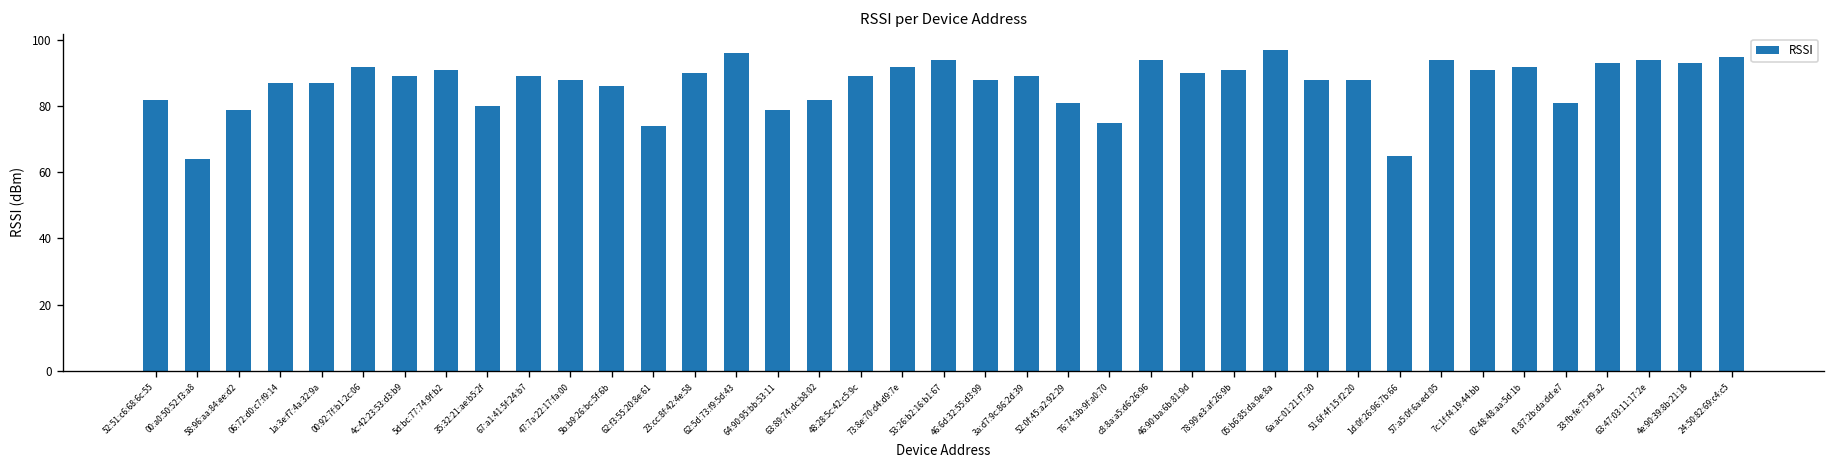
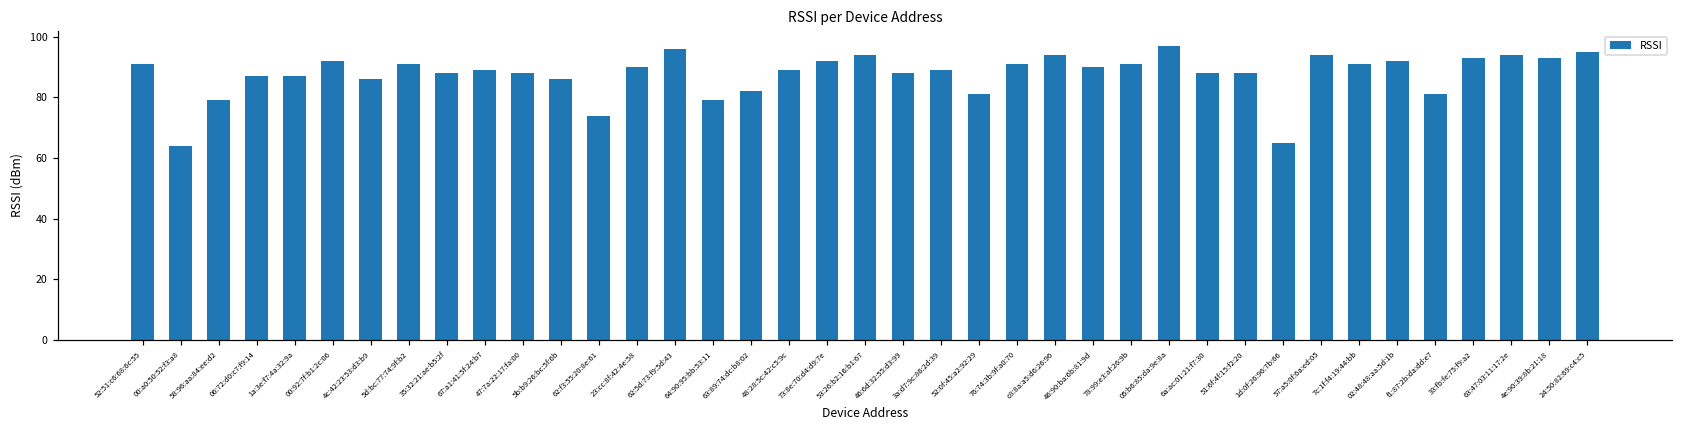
  {
-   "52:51:c6:68:6c:55": 82,
+   "52:51:c6:68:6c:55": 91,
    "00:a0:50:52:f3:a8": 64,
    "58:96:aa:84:ee:d2": 79,
    "06:72:d0:c7:f9:14": 87,
    "1a:3e:f7:4a:32:9a": 87,
    "00:92:7f:b1:2c:06": 92,
-   "4c:42:23:53:d3:b9": 89,
+   "4c:42:23:53:d3:b9": 86,
    "5d:bc:77:74:9f:b2": 91,
-   "35:32:21:ae:b5:2f": 80,
+   "35:32:21:ae:b5:2f": 88,
    "67:a1:41:5f:24:b7": 89,
    "47:7a:22:17:fa:00": 88,
    "5b:b9:26:bc:5f:6b": 86,
    "62:f3:55:20:8e:61": 74,
    "23:cc:8f:42:4e:58": 90,
    "62:5d:73:f9:5d:43": 96,
    "64:90:95:bb:53:11": 79,
    "63:89:74:dc:b8:02": 82,
    "48:28:5c:42:c5:9c": 89,
    "73:8e:70:d4:d9:7e": 92,
    "53:26:b2:16:b1:67": 94,
    "46:6d:32:55:d3:99": 88,
    "3a:d7:9c:86:2d:39": 89,
    "52:0f:45:a2:92:29": 81,
-   "76:74:3b:9f:a0:70": 75,
+   "76:74:3b:9f:a0:70": 91,
    "c8:8a:a5:d6:26:96": 94,
    "46:90:ba:6b:81:9d": 90,
    "78:99:e3:af:26:9b": 91,
    "05:b6:85:da:9e:8a": 97,
    "6a:ac:01:21:f7:30": 88,
    "51:6f:4f:15:f2:20": 88,
    "1d:0f:26:96:7b:66": 65,
    "57:a5:0f:6a:ed:05": 94,
    "7c:1f:f4:19:44:bb": 91,
    "02:48:48:aa:5d:1b": 92,
    "f1:87:2b:da:dd:e7": 81,
    "33:fb:fe:75:f9:a2": 93,
    "63:47:03:11:17:2e": 94,
    "4e:90:39:8b:21:18": 93,
    "24:50:82:69:c4:c5": 95
  }
